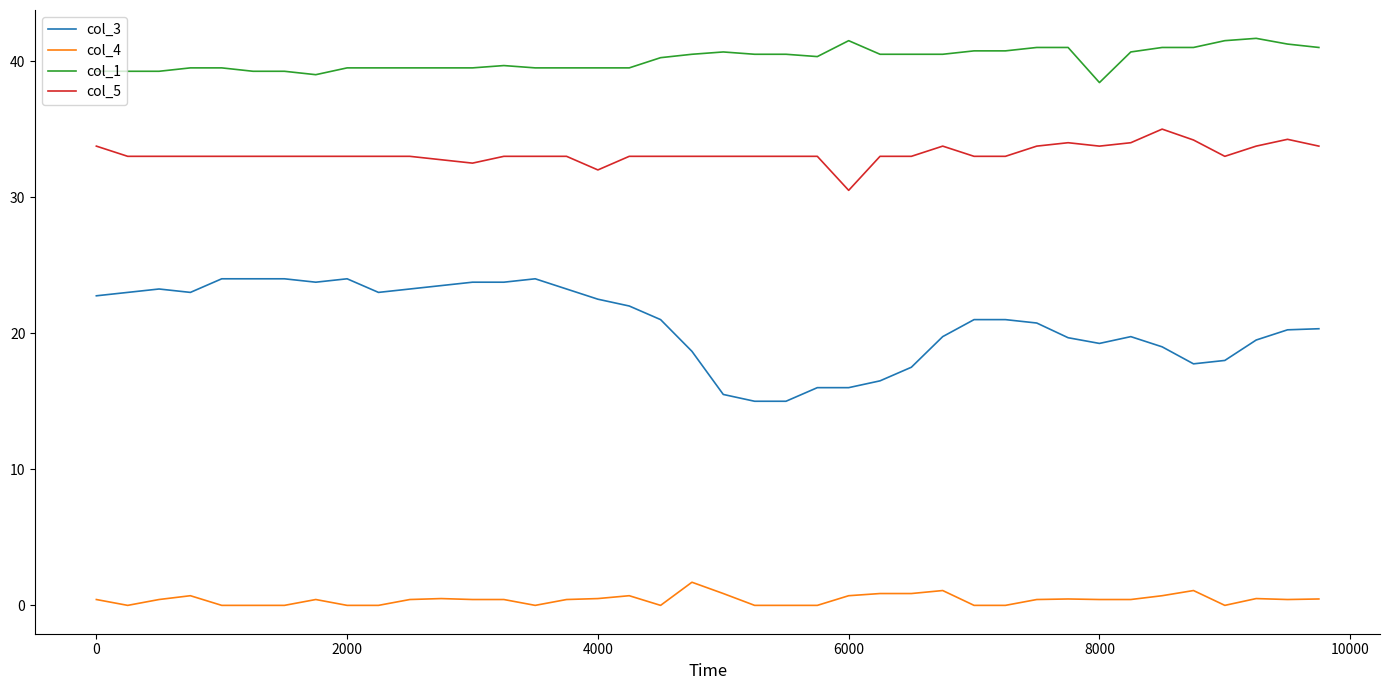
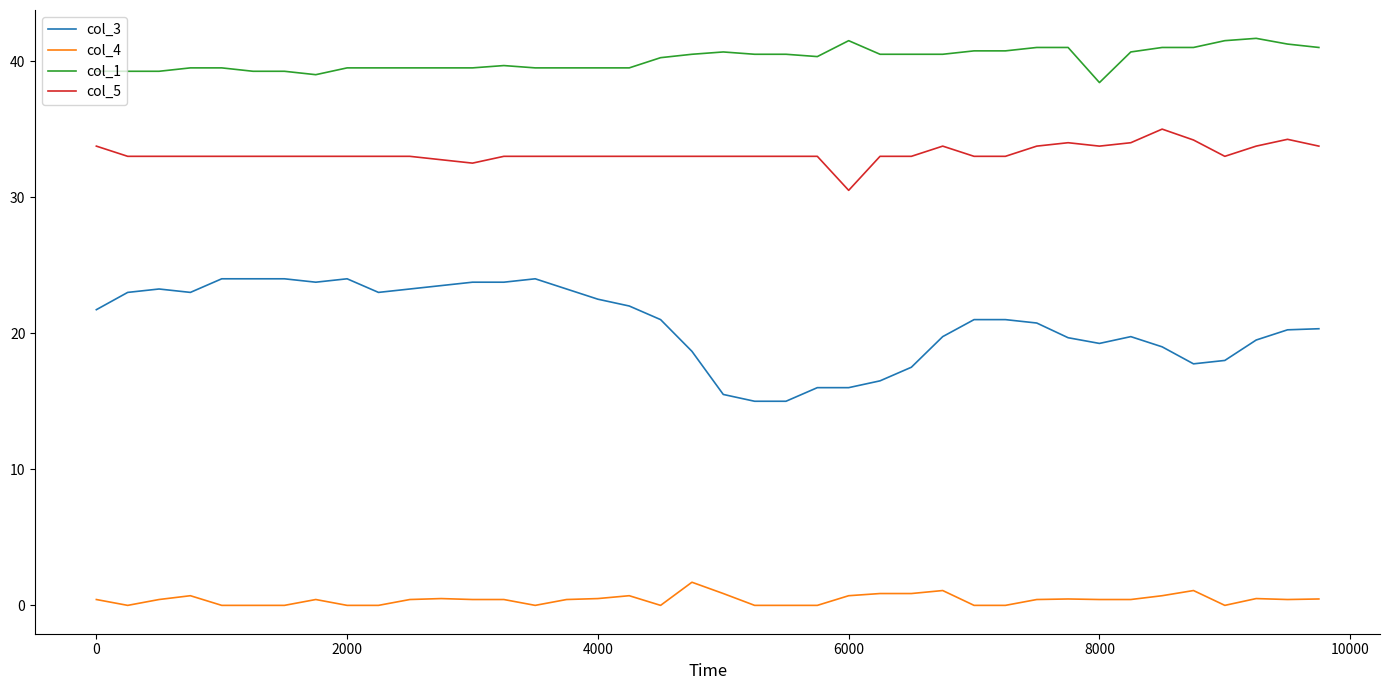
  {
    "col_3": {
-     "0": 22.8,
+     "0": 21.7,
      "2000": 24.0,
      "4000": 22.5,
      "6000": 16.0,
      "8000": 19.3
    },
    "col_4": {
      "0": 0.4,
      "2000": 0.0,
      "4000": 0.5,
      "6000": 0.7,
      "8000": 0.4
    },
    "col_1": {
      "2000": 39.5,
      "4000": 39.5,
      "6000": 41.5,
      "8000": 38.4
    },
    "col_5": {
      "0": 33.8,
      "2000": 33,
-     "4000": 32,
+     "4000": 33,
      "6000": 30.5,
      "8000": 33.8
    }
  }
